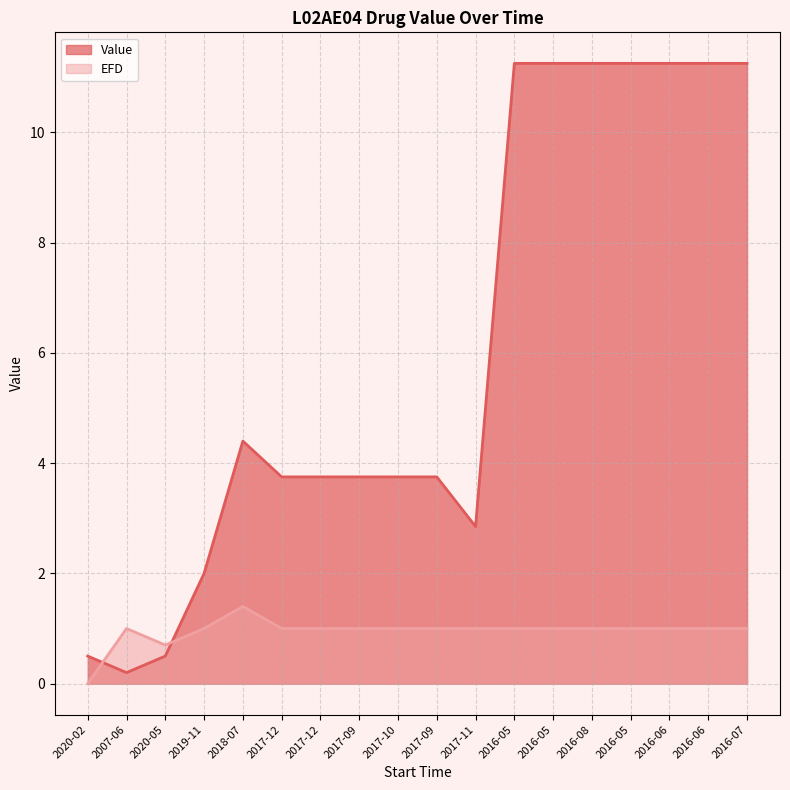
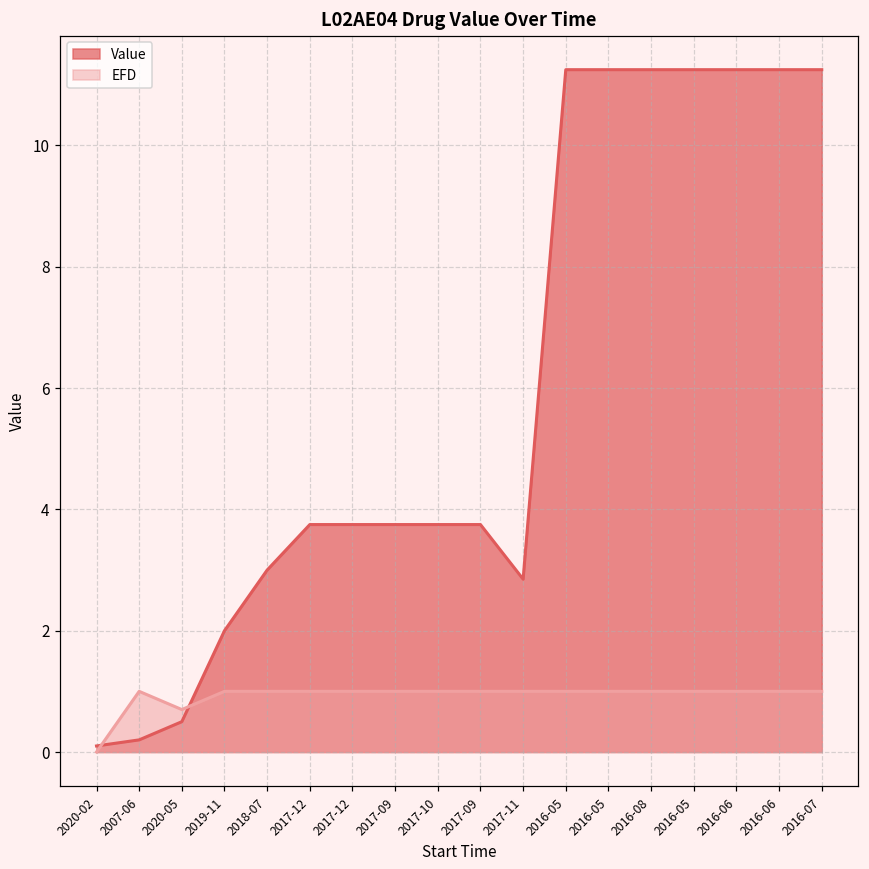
  {
    "Value": {
-     "2020-02": 0.5,
+     "2020-02": 0.1,
      "2007-06": 0.2,
      "2020-05": 0.5,
      "2019-11": 2.0,
-     "2018-07": 4.4,
+     "2018-07": 3.0,
      "2017-10": 3.8,
      "2017-11": 2.9,
      "2016-08": 11.3,
      "2016-07": 11.3
    },
    "EFD": {
      "2020-02": 0.0,
      "2007-06": 1.0,
      "2020-05": 0.7,
      "2019-11": 1.0,
-     "2018-07": 1.4,
+     "2018-07": 1.0,
      "2017-10": 1.0,
      "2017-11": 1.0,
      "2016-08": 1.0,
      "2016-07": 1.0
    }
  }
